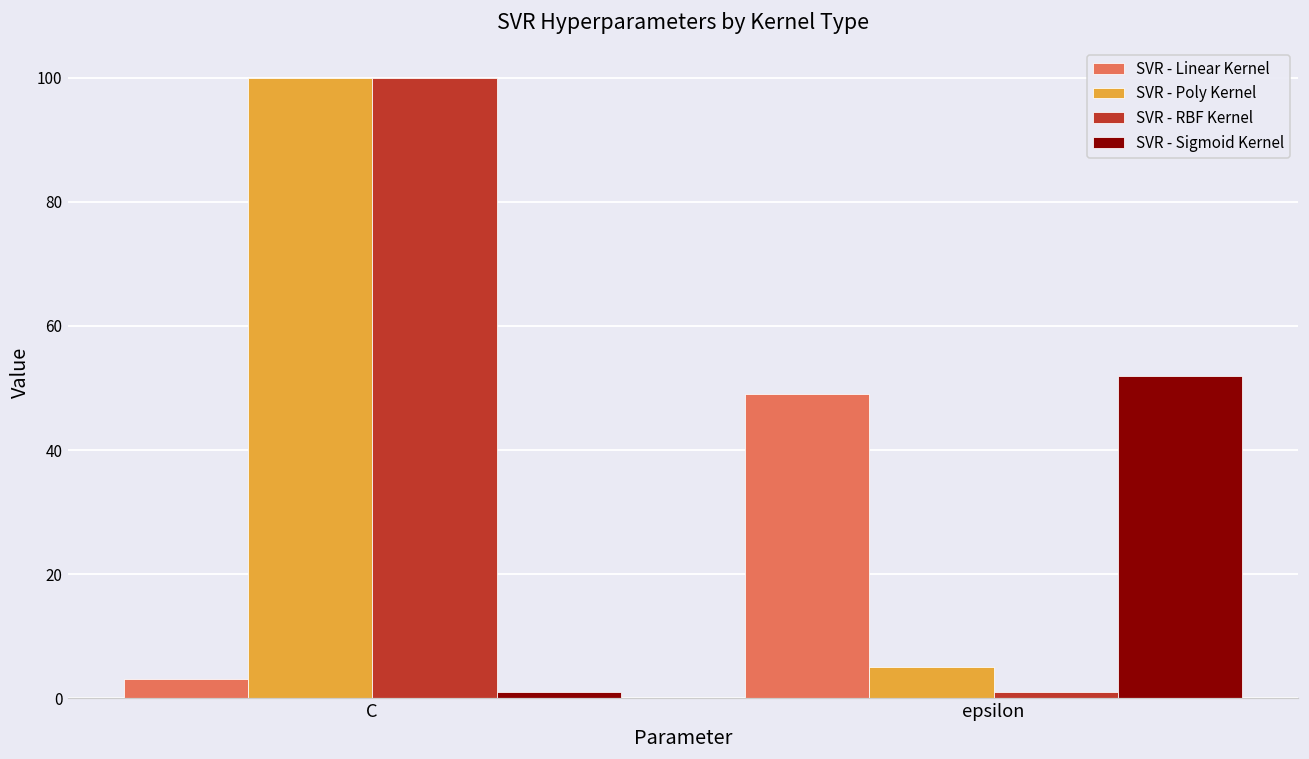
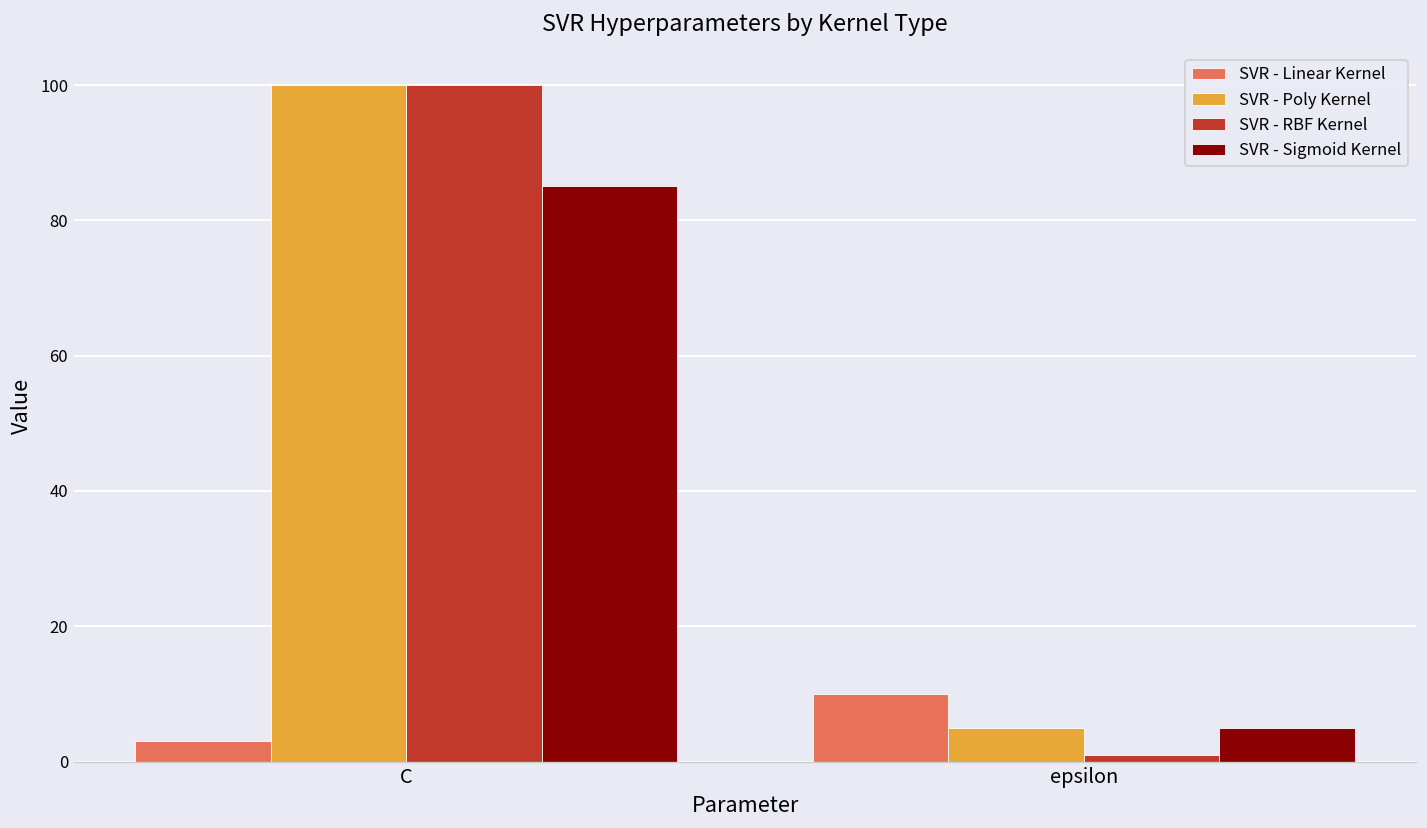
  {
    "SVR - Linear Kernel": {
      "C": 3,
-     "epsilon": 49
+     "epsilon": 10
    },
    "SVR - Poly Kernel": {
      "C": 100,
      "epsilon": 5
    },
    "SVR - RBF Kernel": {
      "C": 100,
      "epsilon": 1
    },
    "SVR - Sigmoid Kernel": {
-     "C": 1,
-     "epsilon": 52
+     "C": 85,
+     "epsilon": 5
    }
  }
